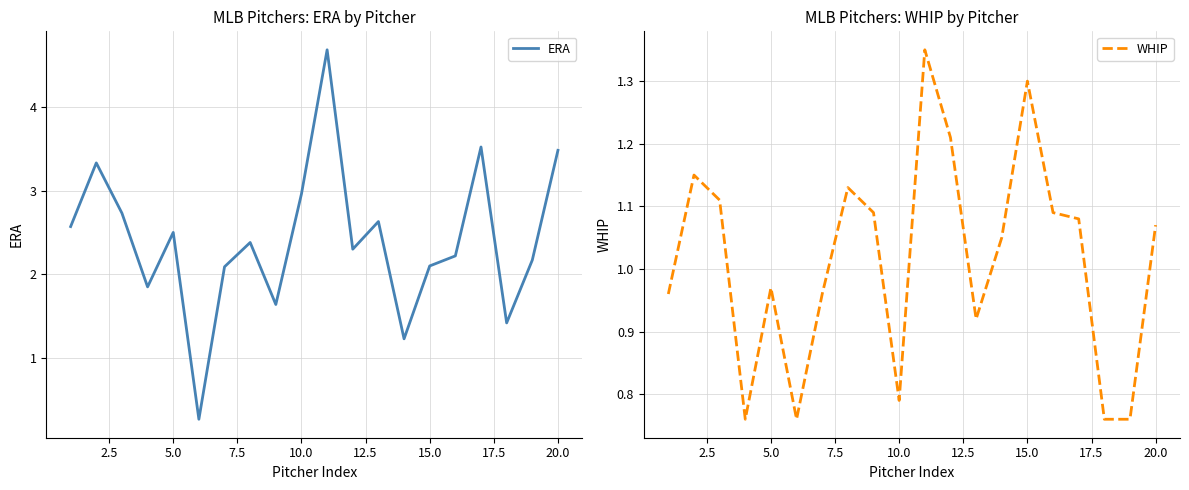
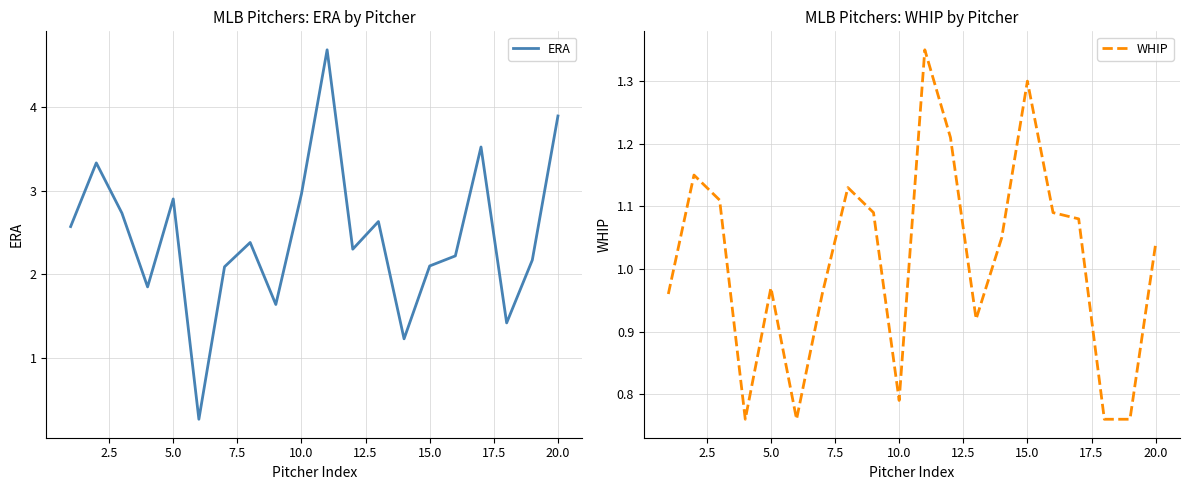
  {
    "MLB Pitchers: ERA by Pitcher": {
-     "5.0": 2.5,
+     "5.0": 2.9,
      "10.0": 3.0,
      "15.0": 2.1,
-     "20.0": 3.5
+     "20.0": 3.9
    },
    "MLB Pitchers: WHIP by Pitcher": {
      "5.0": 0.97,
      "10.0": 0.79,
      "15.0": 1.30,
-     "20.0": 1.07
+     "20.0": 1.04
    }
  }
